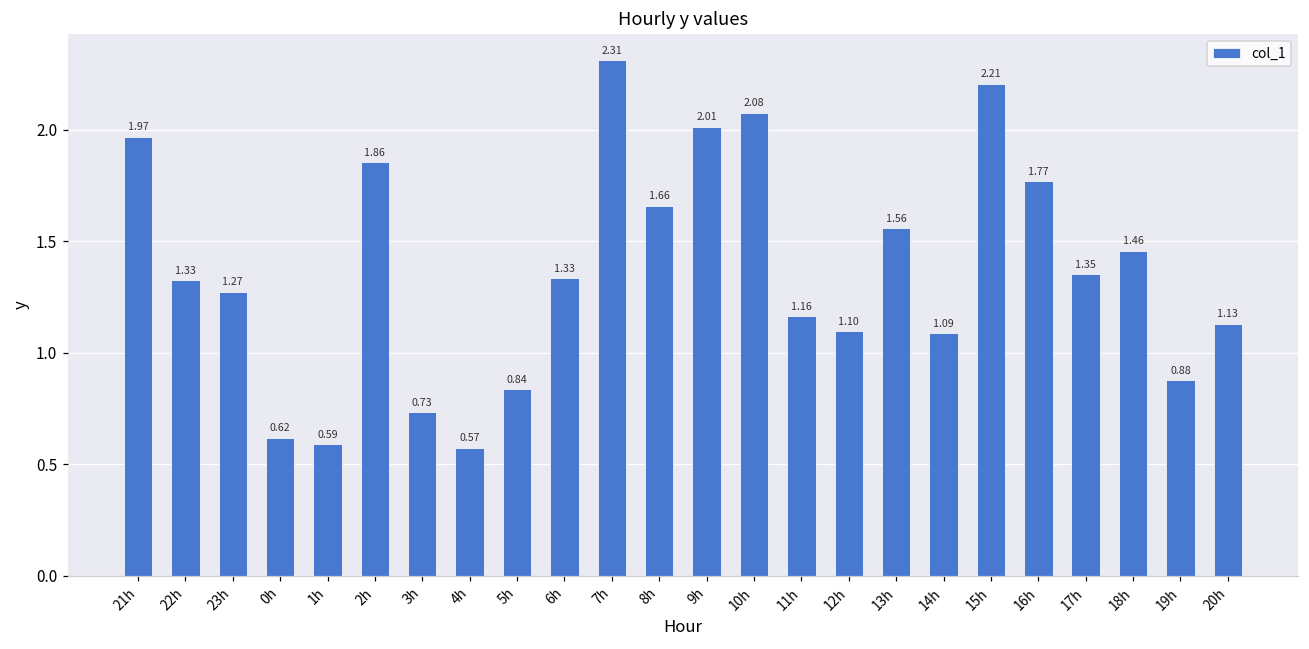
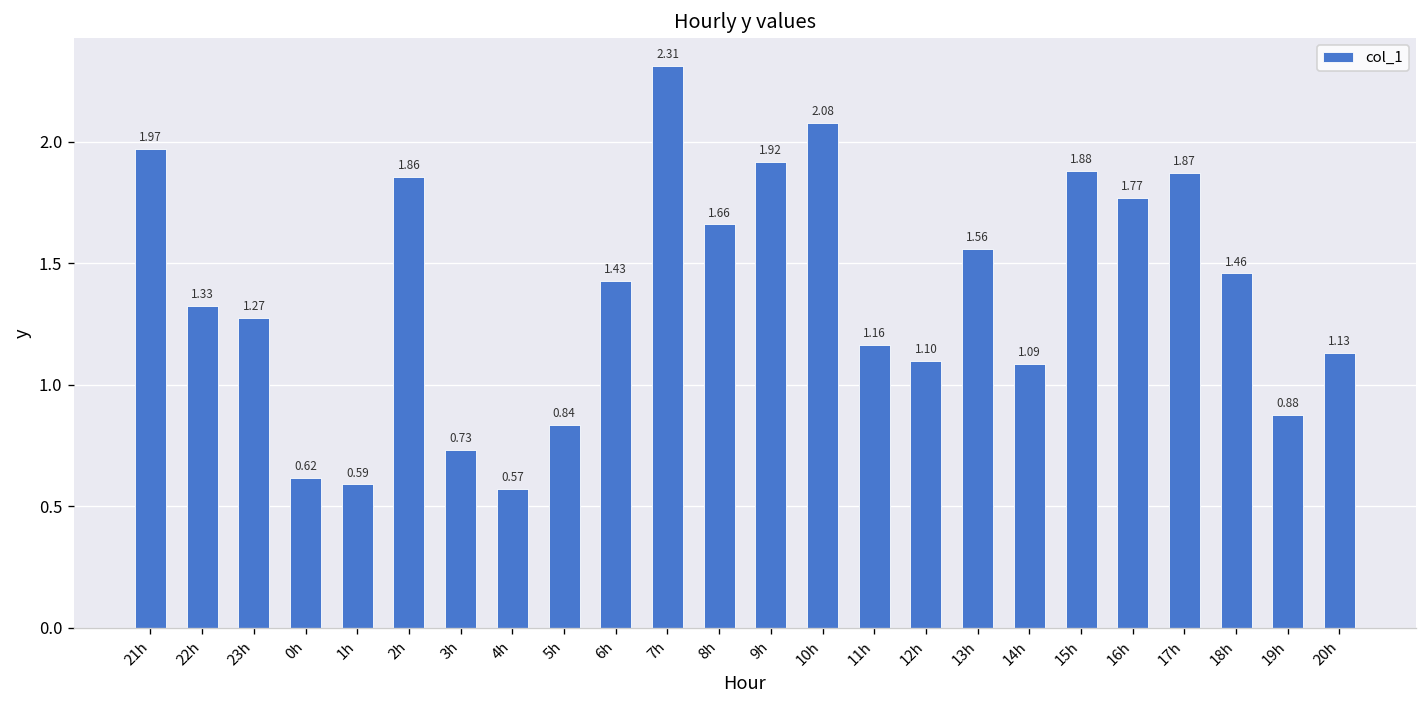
  {
    "21h": 1.97,
    "22h": 1.33,
    "23h": 1.27,
    "0h": 0.62,
    "1h": 0.59,
    "2h": 1.86,
    "3h": 0.73,
    "4h": 0.57,
    "5h": 0.84,
-   "6h": 1.33,
+   "6h": 1.43,
    "7h": 2.31,
    "8h": 1.66,
-   "9h": 2.01,
+   "9h": 1.92,
    "10h": 2.08,
    "11h": 1.16,
    "12h": 1.10,
    "13h": 1.56,
    "14h": 1.09,
-   "15h": 2.21,
+   "15h": 1.88,
    "16h": 1.77,
-   "17h": 1.35,
+   "17h": 1.87,
    "18h": 1.46,
    "19h": 0.88,
    "20h": 1.13
  }
